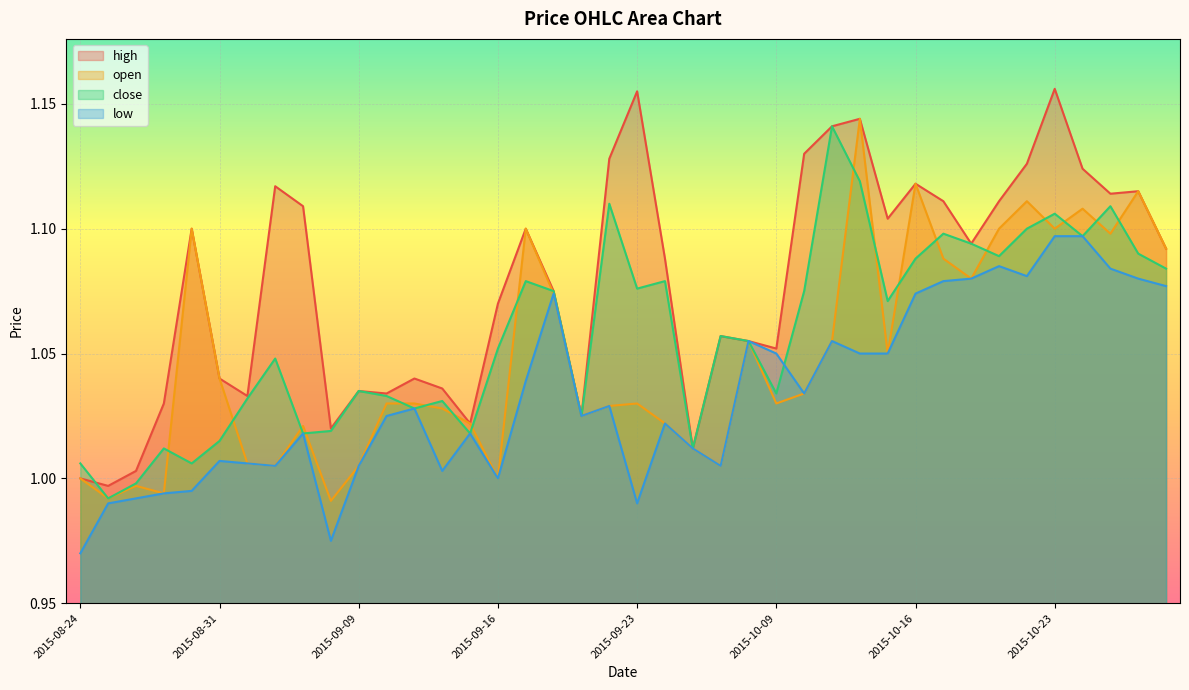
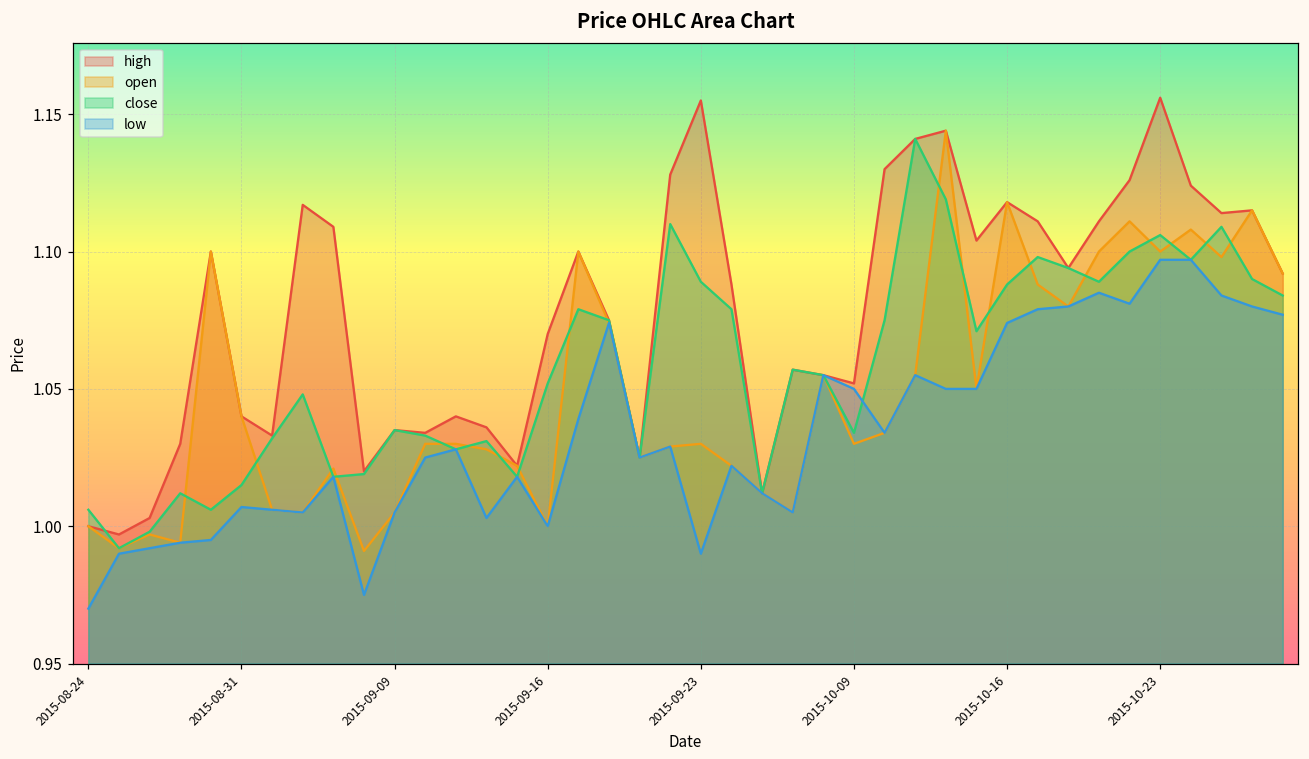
  {
    "close": {
      "2015-08-24": 1.006,
      "2015-08-31": 1.015,
      "2015-09-16": 1.052,
-     "2015-09-23": 1.076,
+     "2015-09-23": 1.089,
      "2015-10-09": 1.034,
      "2015-10-16": 1.088,
      "2015-10-23": 1.106
    },
    "low": {
      "2015-08-24": 0.970,
      "2015-08-31": 1.007,
      "2015-09-23": 0.990,
      "2015-10-09": 1.050,
      "2015-10-16": 1.074,
      "2015-10-23": 1.097
    }
  }
